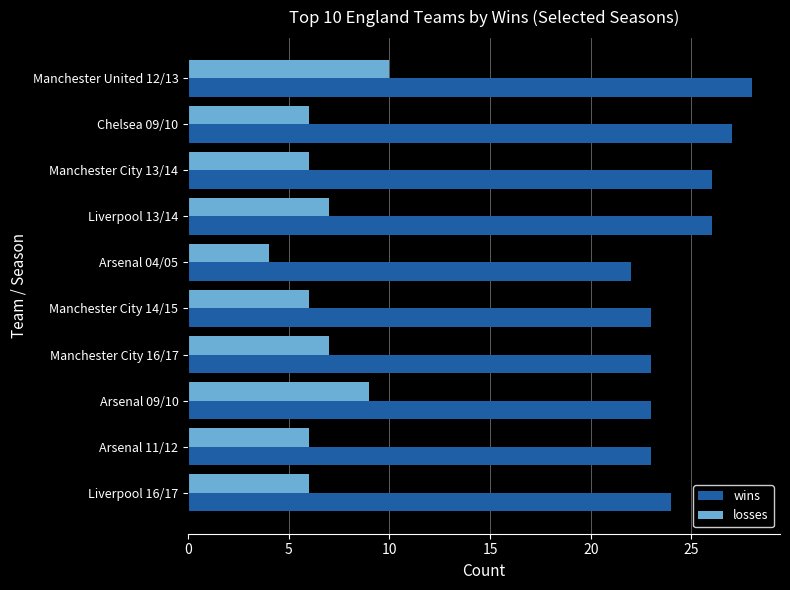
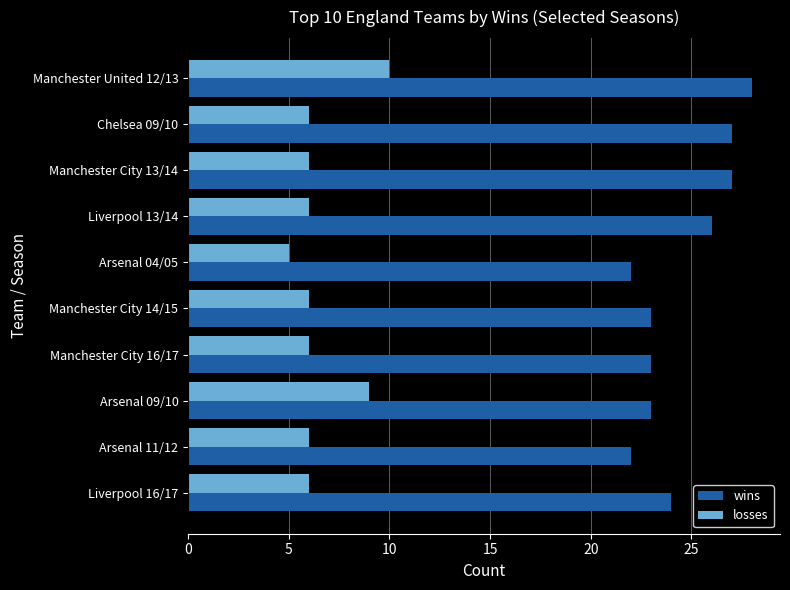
  {
    "wins": {
      "Manchester United 12/13": 28,
      "Chelsea 09/10": 27,
-     "Manchester City 13/14": 26,
+     "Manchester City 13/14": 27,
      "Liverpool 13/14": 26,
      "Arsenal 04/05": 22,
      "Manchester City 14/15": 23,
      "Manchester City 16/17": 23,
      "Arsenal 09/10": 23,
-     "Arsenal 11/12": 23,
+     "Arsenal 11/12": 22,
      "Liverpool 16/17": 24
    },
    "losses": {
      "Manchester United 12/13": 10,
      "Chelsea 09/10": 6,
      "Manchester City 13/14": 6,
-     "Liverpool 13/14": 7,
-     "Arsenal 04/05": 4,
+     "Liverpool 13/14": 6,
+     "Arsenal 04/05": 5,
      "Manchester City 14/15": 6,
-     "Manchester City 16/17": 7,
+     "Manchester City 16/17": 6,
      "Arsenal 09/10": 9,
      "Arsenal 11/12": 6,
      "Liverpool 16/17": 6
    }
  }
